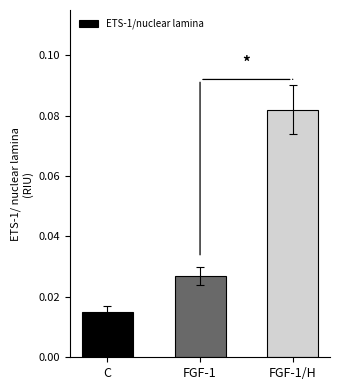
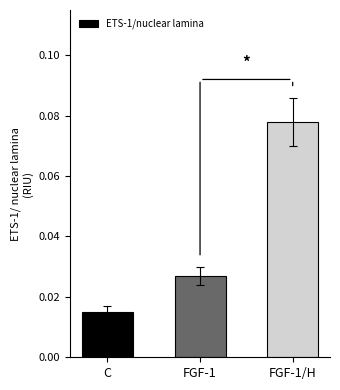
  {
    "ETS-1/nuclear lamina": {
      "C": 0.015,
      "FGF-1": 0.027,
-     "FGF-1/H": 0.082
+     "FGF-1/H": 0.078
    }
  }
